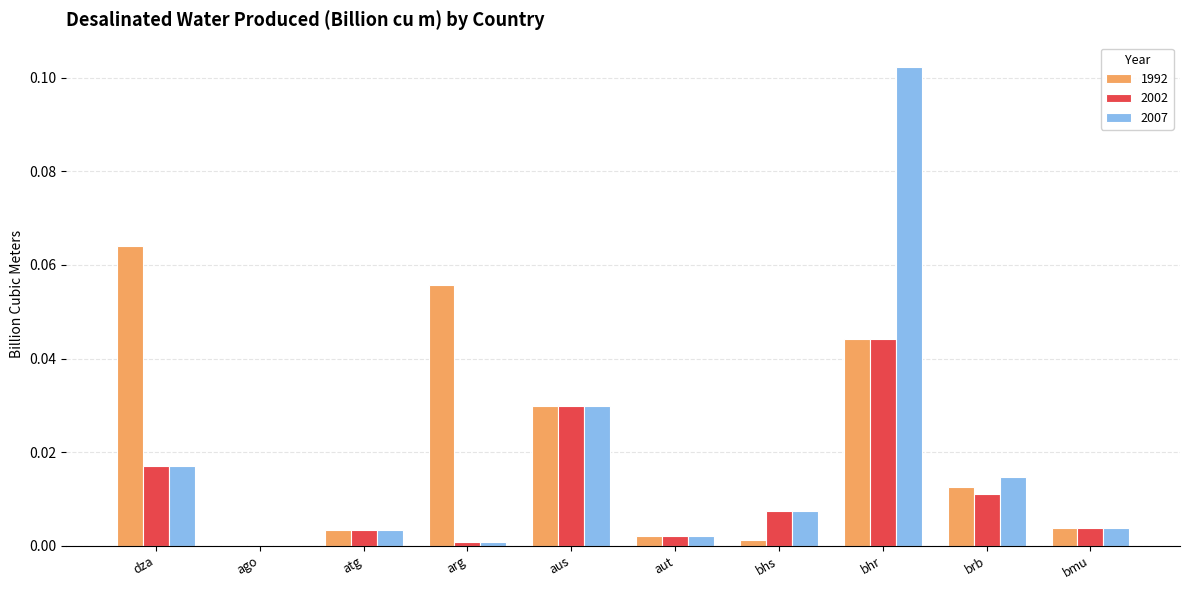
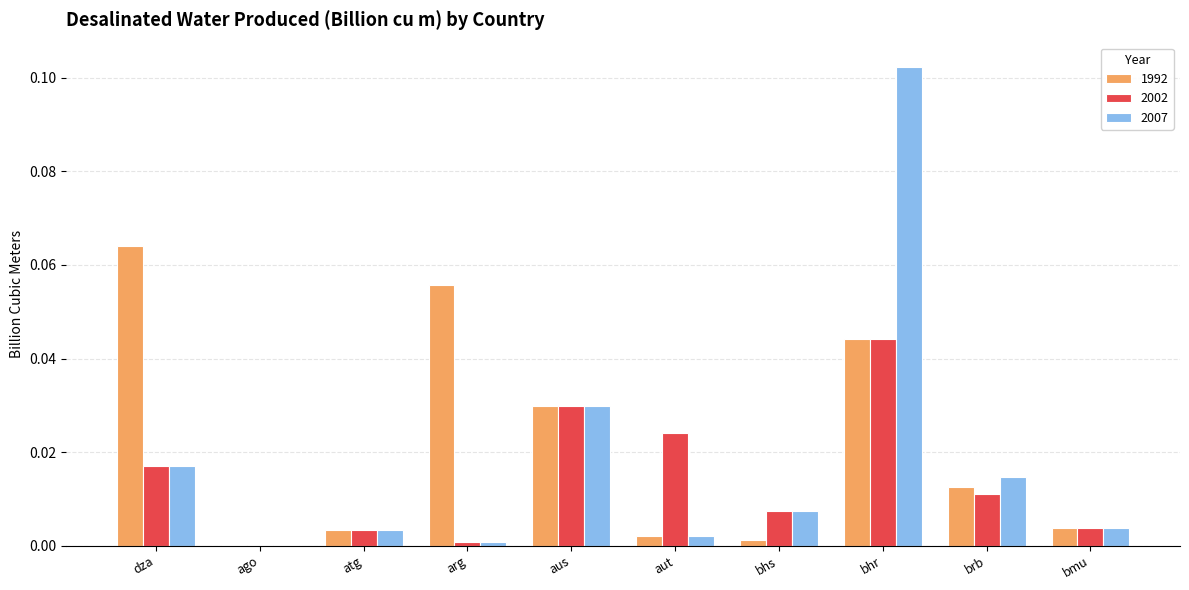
  {
    "1992": {
      "dza": 0.064,
      "atg": 0.003,
      "arg": 0.056,
      "aus": 0.030,
      "aut": 0.002,
      "bhs": 0.001,
      "bhr": 0.044,
      "brb": 0.013,
      "bmu": 0.004
    },
    "2002": {
      "dza": 0.017,
      "atg": 0.003,
      "arg": 0.001,
      "aus": 0.030,
-     "aut": 0.002,
+     "aut": 0.024,
      "bhs": 0.007,
      "bhr": 0.044,
      "brb": 0.011,
      "bmu": 0.004
    },
    "2007": {
      "dza": 0.017,
      "atg": 0.003,
      "arg": 0.001,
      "aus": 0.030,
      "aut": 0.002,
      "bhs": 0.007,
      "bhr": 0.102,
      "brb": 0.015,
      "bmu": 0.004
    }
  }
